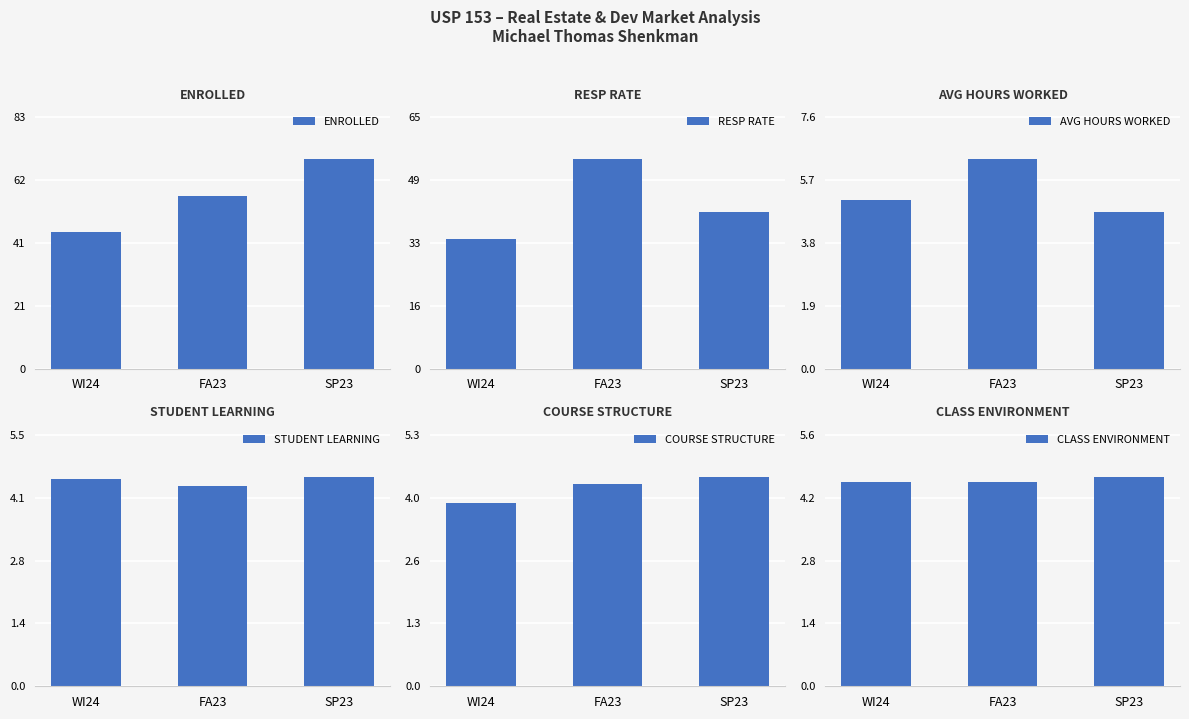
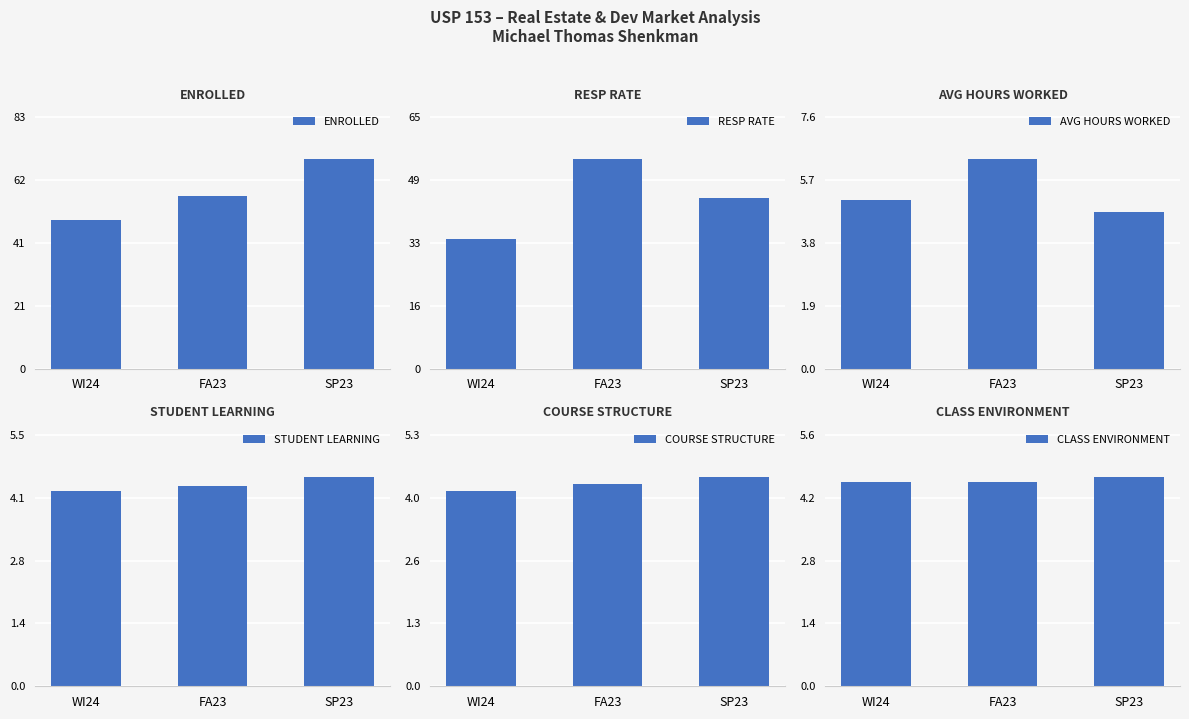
  {
    "ENROLLED": {
-     "WI24": 45,
+     "WI24": 49,
      "FA23": 57,
      "SP23": 69
    },
    "RESP RATE": {
      "WI24": 33,
      "FA23": 54,
-     "SP23": 41
+     "SP23": 44
    },
    "AVG HOURS WORKED": {
      "WI24": 5.1,
      "FA23": 6.4,
      "SP23": 4.8
    },
    "STUDENT LEARNING": {
-     "WI24": 4.6,
+     "WI24": 4.3,
      "FA23": 4.4,
      "SP23": 4.6
    },
    "COURSE STRUCTURE": {
-     "WI24": 3.9,
+     "WI24": 4.1,
      "FA23": 4.3,
      "SP23": 4.4
    },
    "CLASS ENVIRONMENT": {
      "WI24": 4.6,
      "FA23": 4.5,
      "SP23": 4.7
    }
  }
